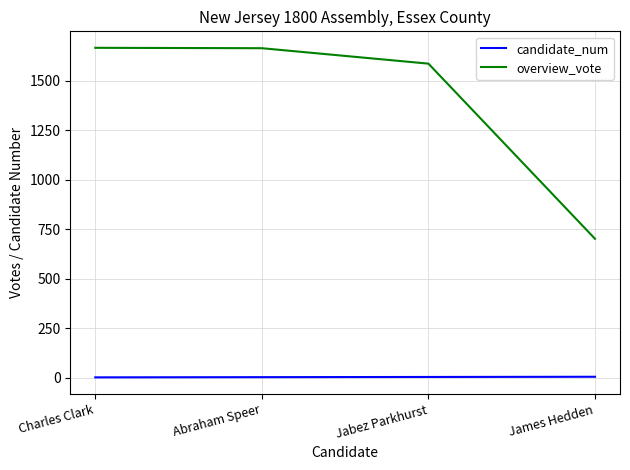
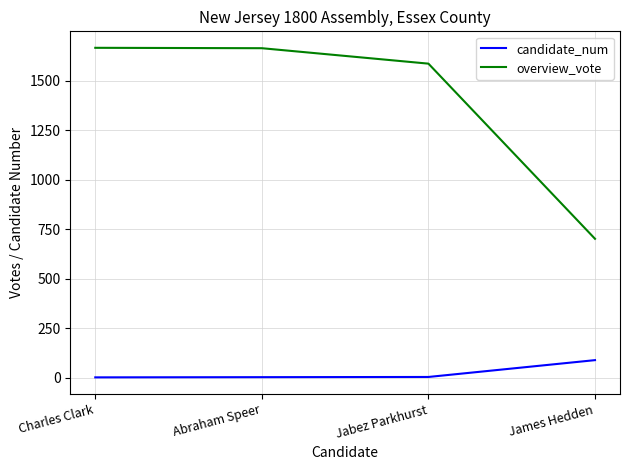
  {
    "candidate_num": {
      "Charles Clark": 0,
      "Abraham Speer": 0,
      "Jabez Parkhurst": 0,
-     "James Hedden": 0
+     "James Hedden": 90
    },
    "overview_vote": {
      "Charles Clark": 1670,
      "Abraham Speer": 1660,
      "Jabez Parkhurst": 1590,
      "James Hedden": 700
    }
  }
